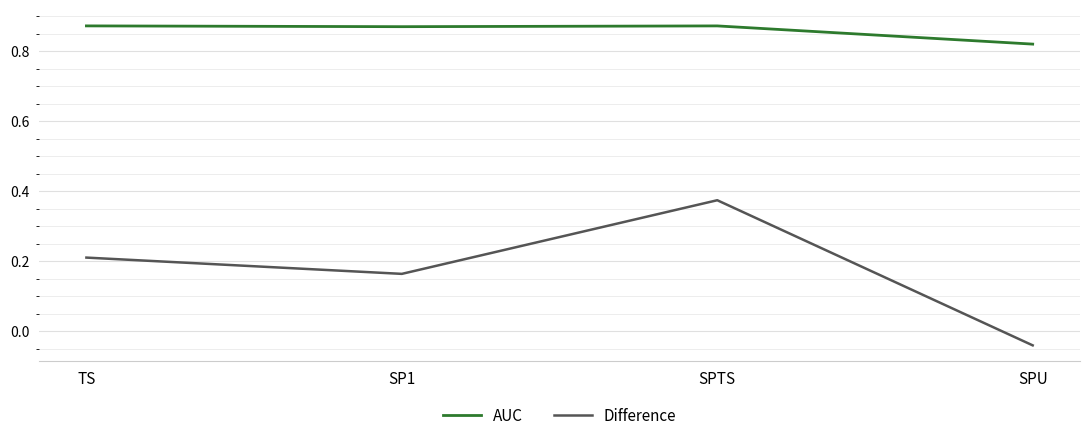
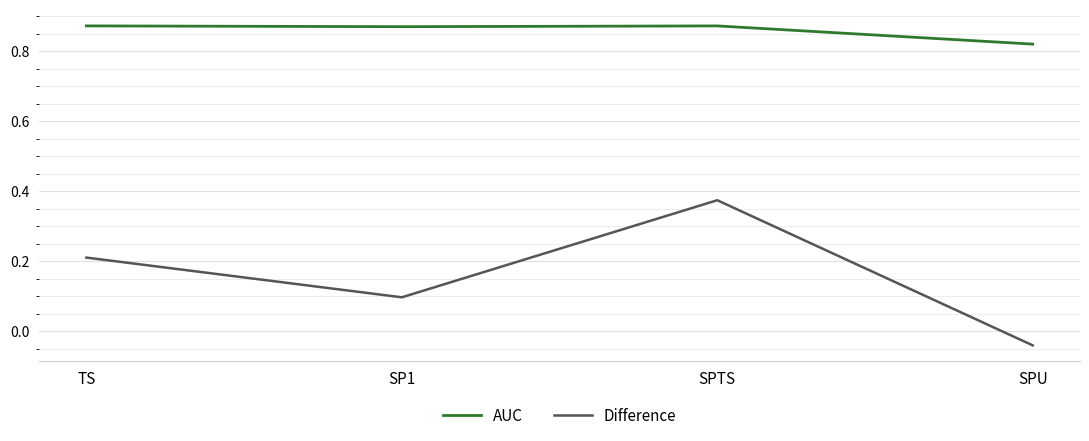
  {
    "AUC": {
      "TS": 0.87,
      "SP1": 0.87,
      "SPTS": 0.87,
      "SPU": 0.82
    },
    "Difference": {
      "TS": 0.21,
-     "SP1": 0.16,
+     "SP1": 0.10,
      "SPTS": 0.37,
      "SPU": -0.04
    }
  }
